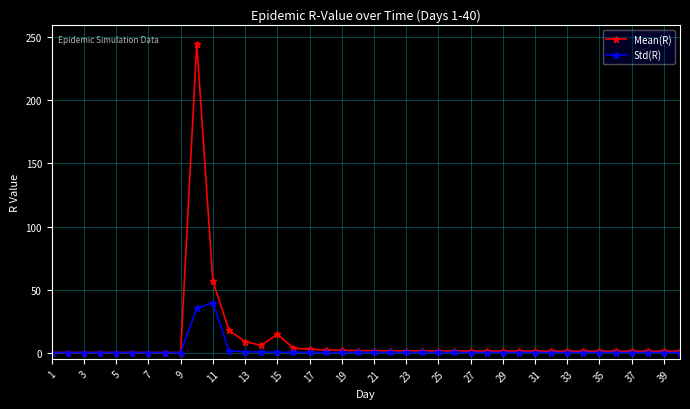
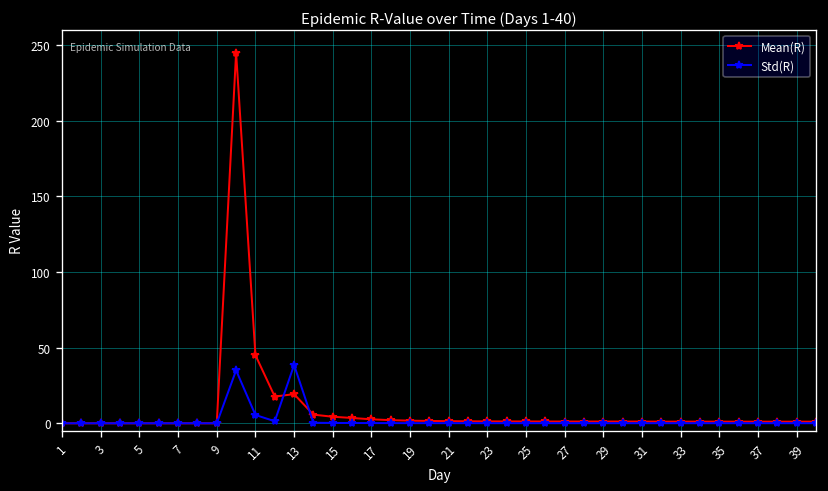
  {
    "Mean(R)": {
-     "11": 57,
-     "13": 9,
-     "15": 15,
+     "11": 45,
+     "13": 19,
+     "15": 4,
      "17": 3
    },
    "Std(R)": {
-     "11": 40,
-     "13": 1,
+     "11": 5,
+     "13": 39,
      "15": 0,
      "17": 0
    }
  }
